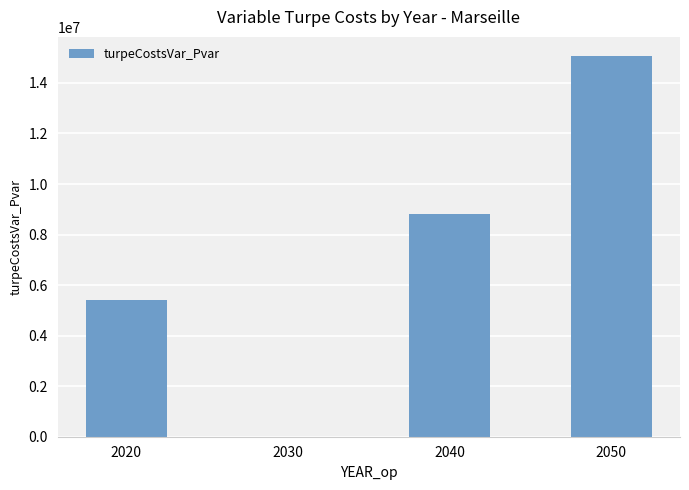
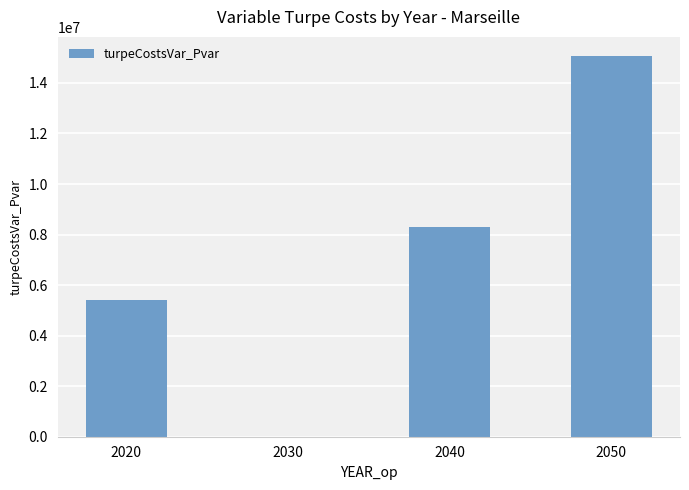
  {
    "2020": 5400000,
    "2030": 0,
-   "2040": 8800000,
+   "2040": 8300000,
    "2050": 15100000
  }
